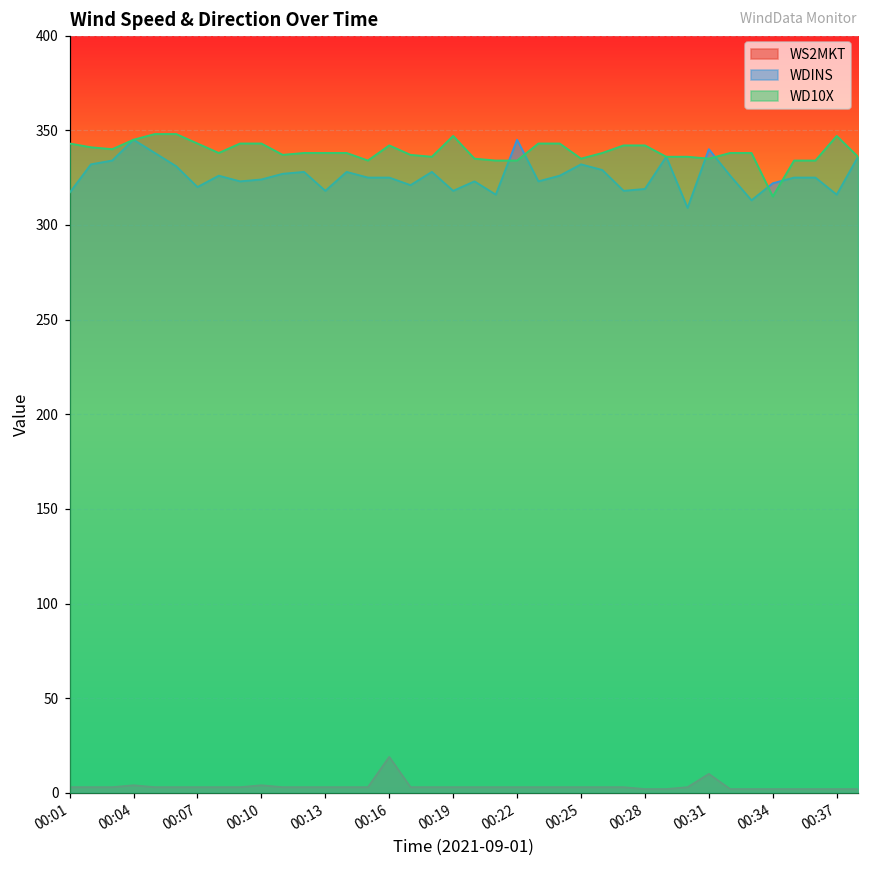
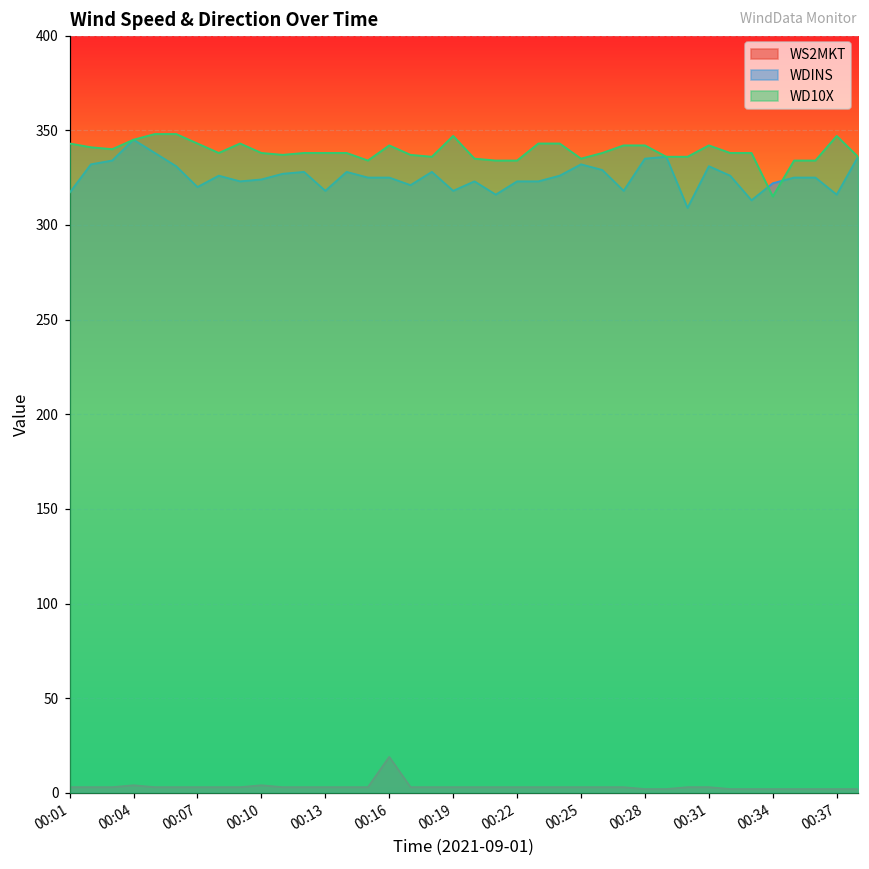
  {
    "WS2MKT": {
      "00:01": 3,
      "00:04": 4,
      "00:07": 3,
      "00:10": 4,
      "00:13": 3,
      "00:16": 19,
      "00:19": 3,
      "00:22": 3,
      "00:25": 3,
      "00:28": 2,
-     "00:31": 10,
+     "00:31": 3,
      "00:34": 2,
      "00:37": 2
    },
    "WDINS": {
      "00:01": 317,
      "00:07": 320,
      "00:10": 324,
      "00:13": 318,
      "00:16": 325,
      "00:19": 318,
-     "00:22": 345,
+     "00:22": 323,
      "00:25": 332,
-     "00:28": 319,
-     "00:31": 340,
+     "00:28": 335,
+     "00:31": 331,
      "00:34": 322,
      "00:37": 316
    },
    "WD10X": {
      "00:01": 343,
      "00:07": 343,
-     "00:10": 343,
+     "00:10": 338,
      "00:13": 338,
      "00:16": 342,
      "00:19": 347,
      "00:22": 334,
      "00:25": 335,
      "00:28": 342,
-     "00:31": 335,
+     "00:31": 342,
      "00:34": 315,
      "00:37": 347
    }
  }
